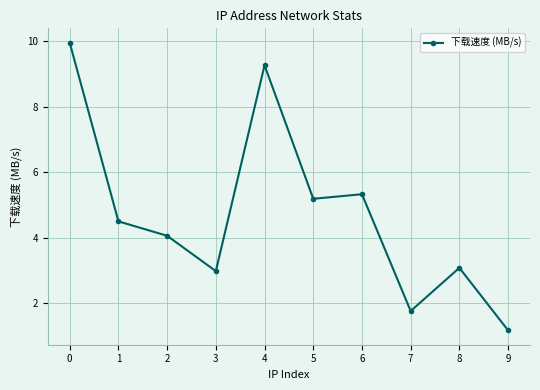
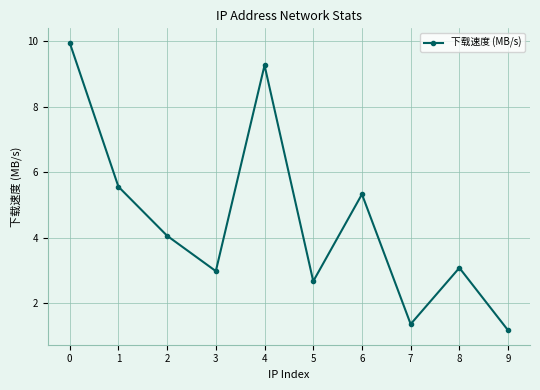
  {
    "0": 10.0,
-   "1": 4.5,
+   "1": 5.6,
    "2": 4.1,
    "3": 3.0,
    "4": 9.3,
-   "5": 5.2,
+   "5": 2.7,
    "6": 5.3,
-   "7": 1.8,
+   "7": 1.4,
    "8": 3.1,
    "9": 1.2
  }
